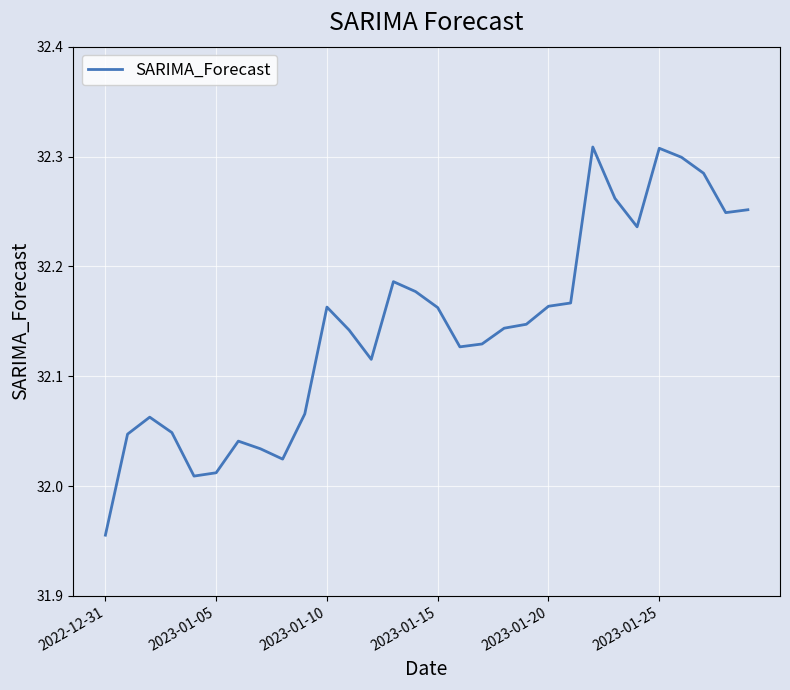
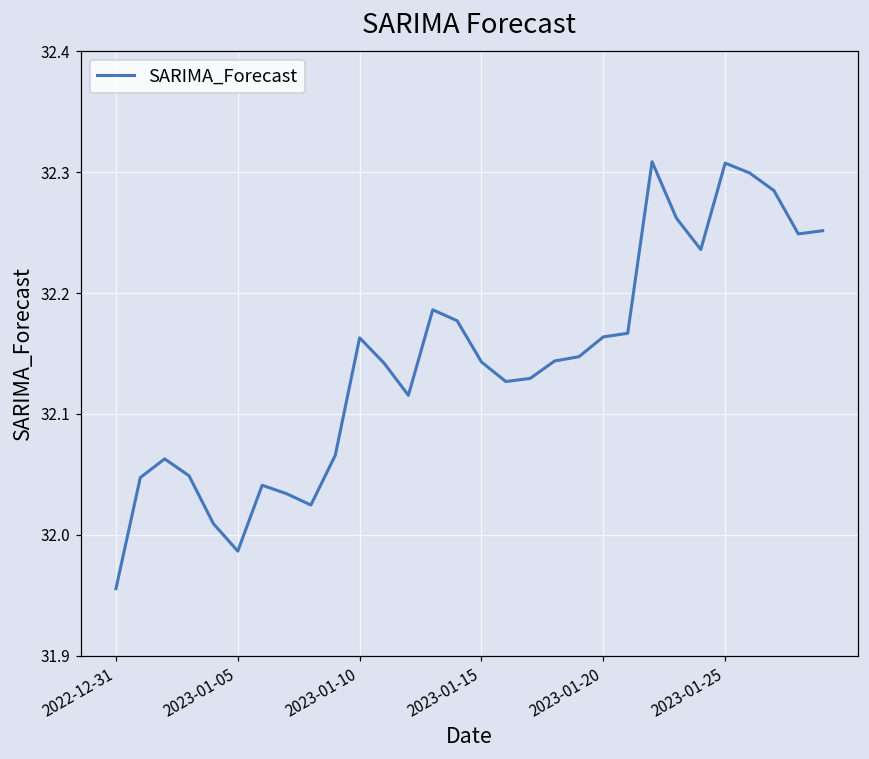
  {
    "2022-12-31": 31.955,
-   "2023-01-05": 32.012,
+   "2023-01-05": 31.986,
    "2023-01-10": 32.163,
-   "2023-01-15": 32.162,
+   "2023-01-15": 32.143,
    "2023-01-20": 32.164,
    "2023-01-25": 32.308
  }
